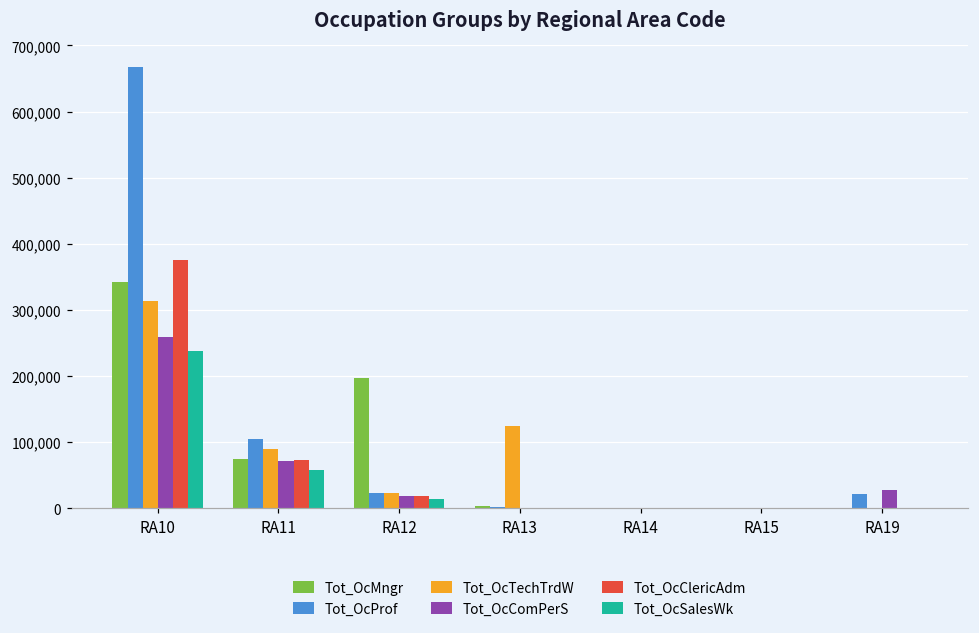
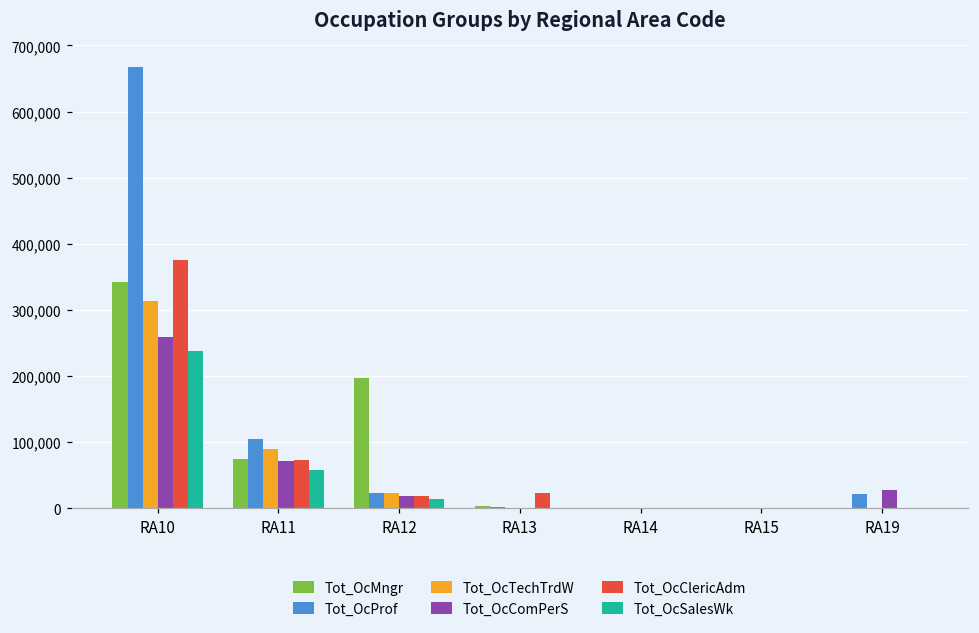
  {
    "Tot_OcMngr": {
      "RA10": "340,000",
      "RA11": "70,000",
      "RA12": "200,000"
    },
    "Tot_OcProf": {
      "RA10": "670,000",
      "RA11": "100,000",
      "RA12": "20,000",
      "RA19": "20,000"
    },
    "Tot_OcTechTrdW": {
      "RA10": "310,000",
      "RA11": "90,000",
      "RA12": "20,000",
-     "RA13": "120,000"
+     "RA13": "0"
    },
    "Tot_OcComPerS": {
      "RA10": "260,000",
      "RA11": "70,000",
      "RA12": "20,000",
      "RA19": "30,000"
    },
    "Tot_OcClericAdm": {
      "RA10": "380,000",
      "RA11": "70,000",
      "RA12": "20,000",
-     "RA13": "0"
+     "RA13": "20,000"
    },
    "Tot_OcSalesWk": {
      "RA10": "240,000",
      "RA11": "60,000",
      "RA12": "10,000"
    }
  }
